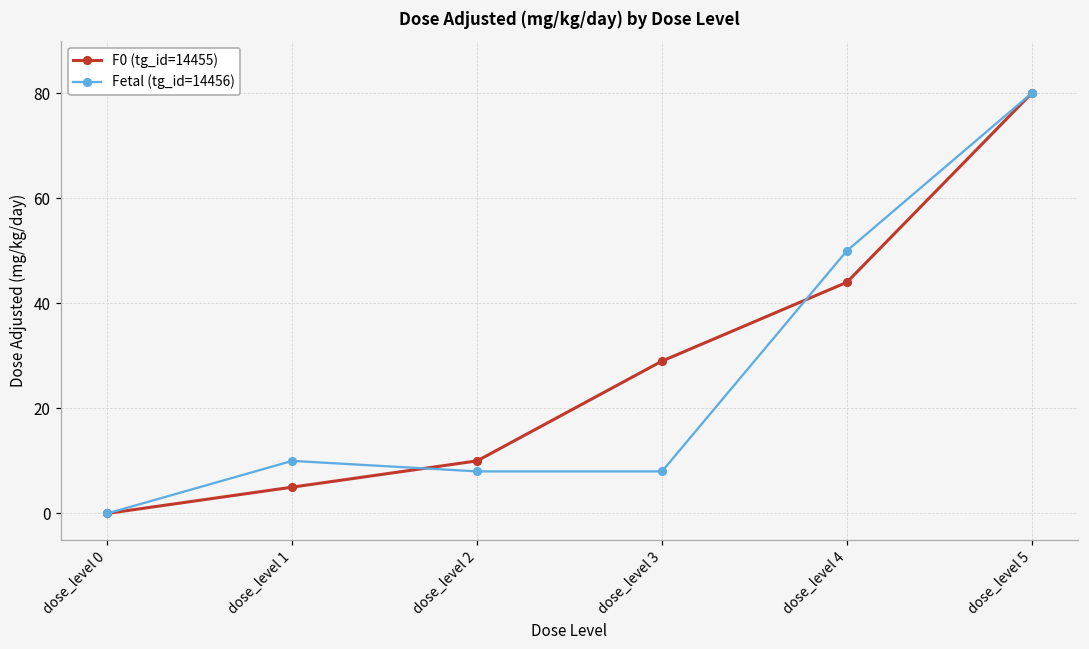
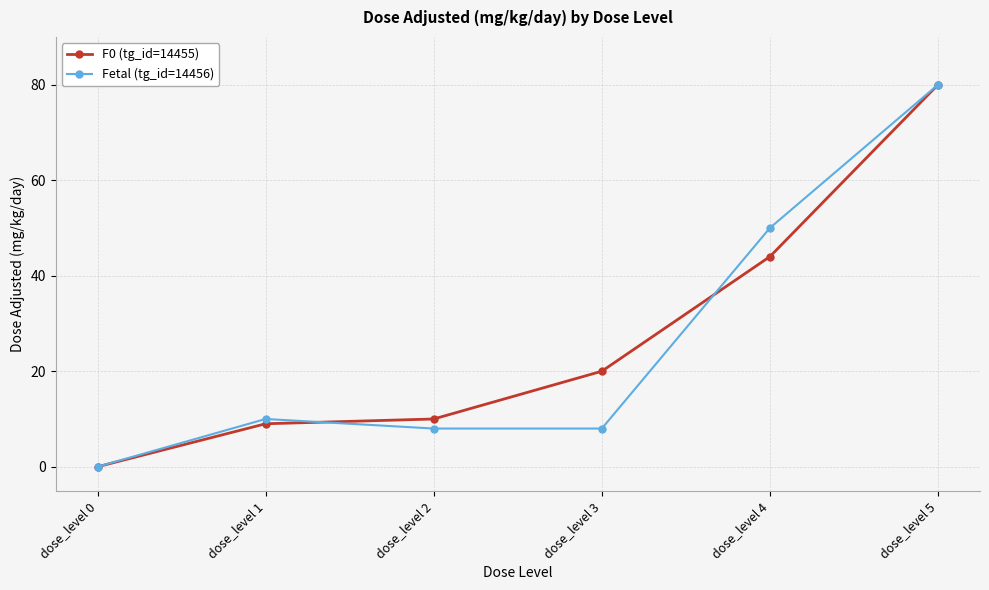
  {
    "F0 (tg_id=14455)": {
-     "dose_level 1": 5,
+     "dose_level 1": 9,
      "dose_level 2": 10,
-     "dose_level 3": 29,
+     "dose_level 3": 20,
      "dose_level 4": 44
    },
    "Fetal (tg_id=14456)": {
      "dose_level 1": 10,
      "dose_level 2": 8,
      "dose_level 3": 8,
      "dose_level 4": 50
    }
  }
